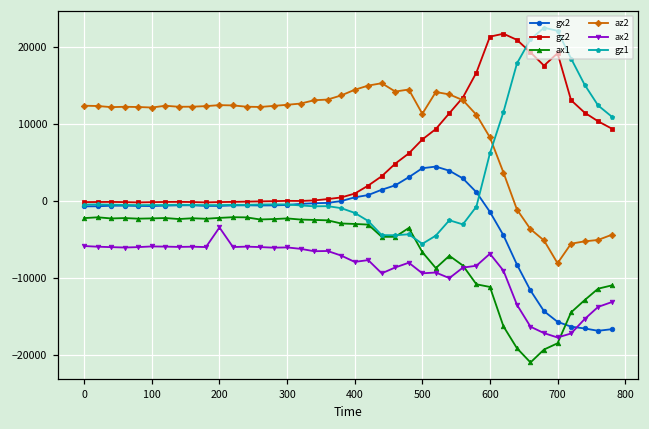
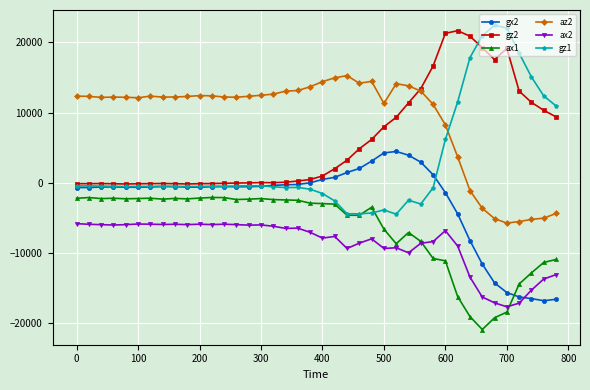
  {
    "gx2": {
      "400": 0,
      "500": 4000,
      "600": -1000,
      "700": -16000
    },
    "gz2": {
      "100": 0,
      "200": 0,
      "300": 0,
      "400": 1000,
      "500": 8000,
      "600": 21000
    },
    "ax1": {
      "0": -2000,
      "100": -2000,
      "200": -2000,
      "300": -2000,
      "400": -3000,
      "500": -7000,
      "600": -11000,
      "700": -18000
    },
    "az2": {
      "0": 12000,
      "100": 12000,
      "200": 12000,
      "300": 12000,
      "400": 14000,
      "500": 11000,
      "600": 8000,
-     "700": -8000
+     "700": -6000
    },
    "ax2": {
      "0": -6000,
      "100": -6000,
-     "200": -3000,
+     "200": -6000,
      "300": -6000,
      "400": -8000,
      "500": -9000,
      "600": -7000,
      "700": -18000
    },
    "gz1": {
      "400": -2000,
-     "500": -6000,
+     "500": -4000,
      "600": 6000
    }
  }
